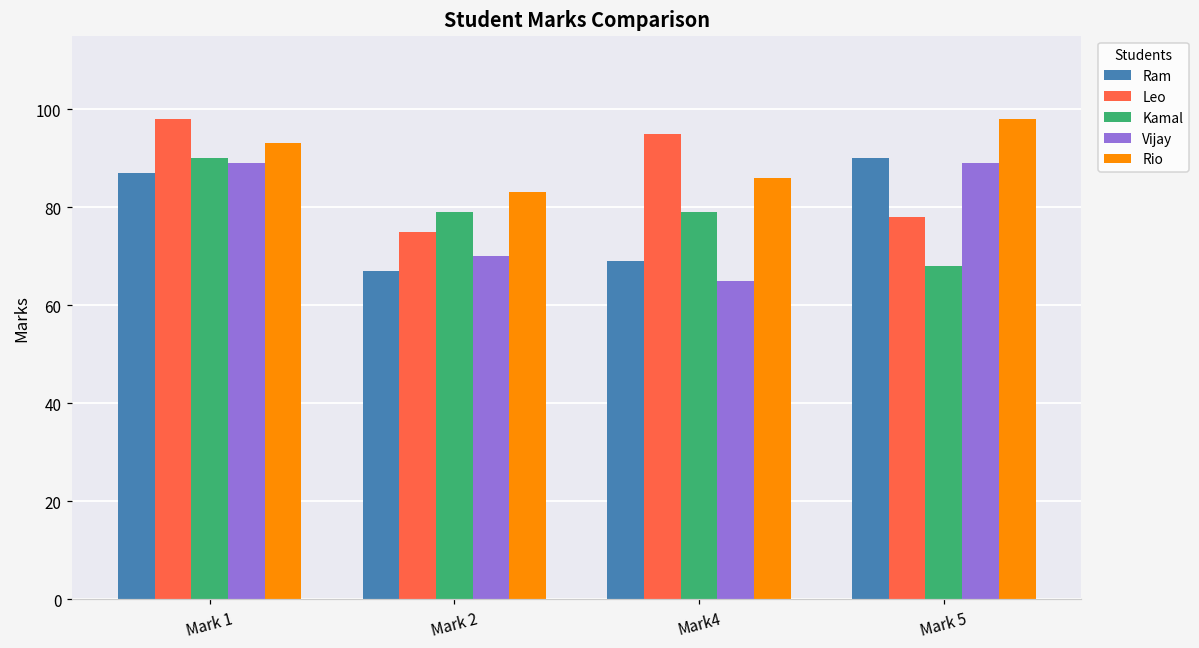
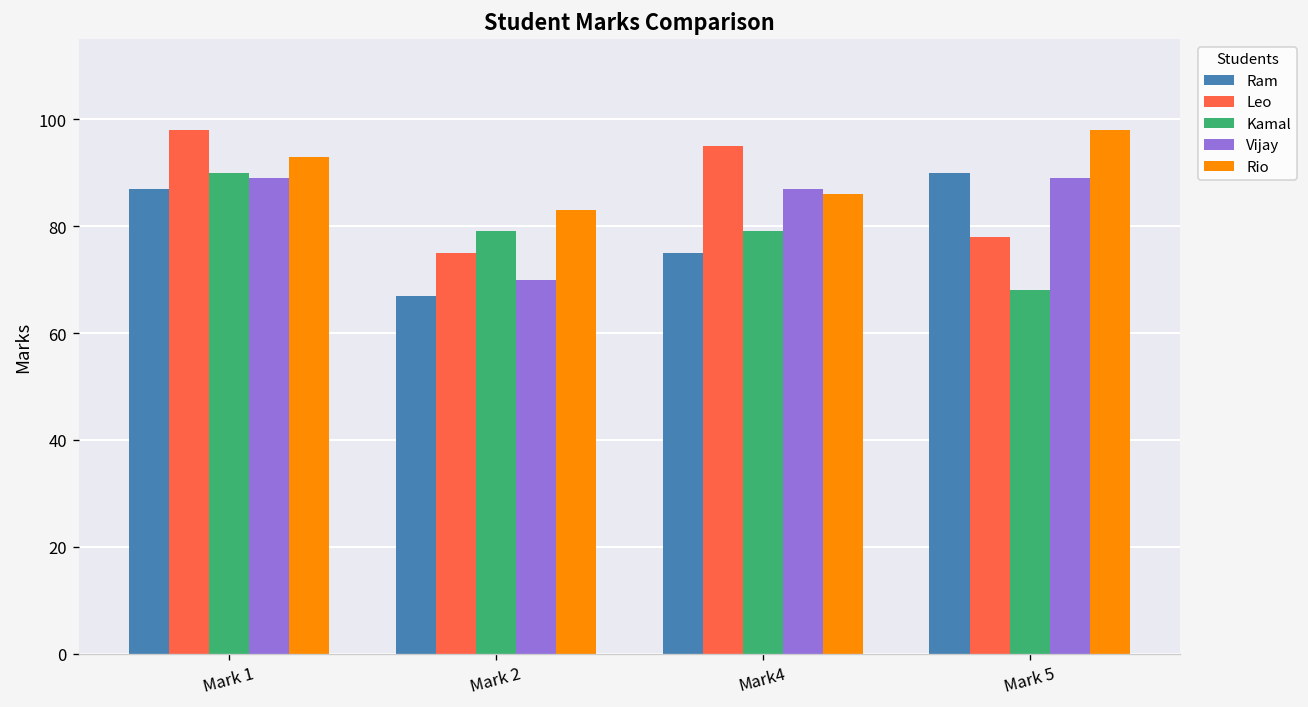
  {
    "Ram": {
      "Mark 1": 87,
      "Mark 2": 67,
-     "Mark4": 69,
+     "Mark4": 75,
      "Mark 5": 90
    },
    "Leo": {
      "Mark 1": 98,
      "Mark 2": 75,
      "Mark4": 95,
      "Mark 5": 78
    },
    "Kamal": {
      "Mark 1": 90,
      "Mark 2": 79,
      "Mark4": 79,
      "Mark 5": 68
    },
    "Vijay": {
      "Mark 1": 89,
      "Mark 2": 70,
-     "Mark4": 65,
+     "Mark4": 87,
      "Mark 5": 89
    },
    "Rio": {
      "Mark 1": 93,
      "Mark 2": 83,
      "Mark4": 86,
      "Mark 5": 98
    }
  }
